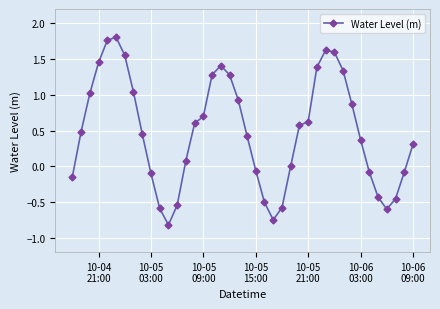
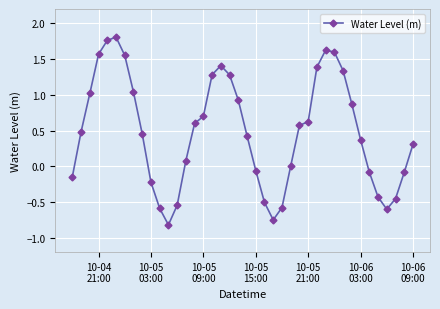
  {
-   "10-04 21:00": 1.5,
-   "10-05 03:00": -0.1,
+   "10-04 21:00": 1.6,
+   "10-05 03:00": -0.2,
    "10-05 09:00": 0.7,
    "10-05 15:00": -0.1,
    "10-05 21:00": 0.6,
    "10-06 03:00": 0.4,
    "10-06 09:00": 0.3
  }
